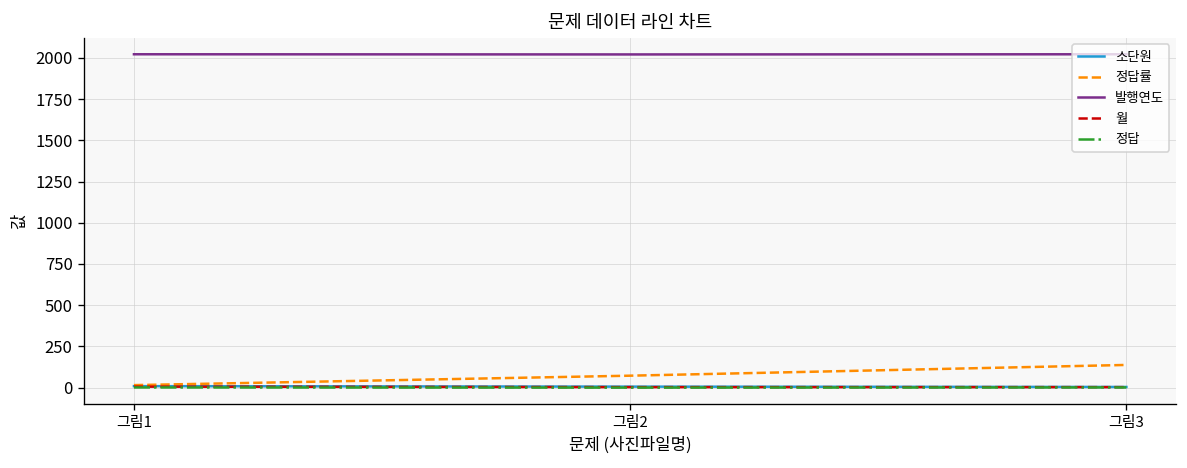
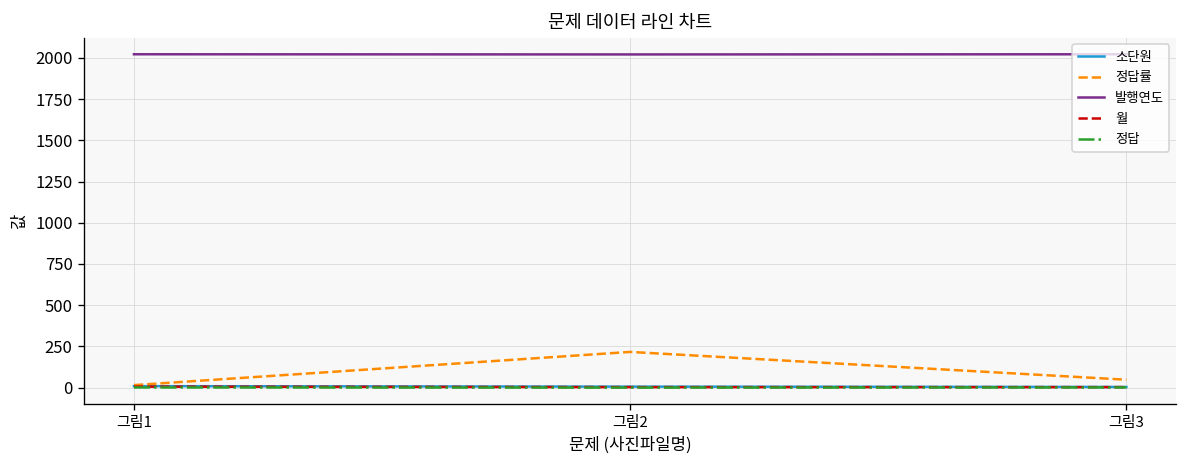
  {
    "정답률": {
-     "그림2": 70,
-     "그림3": 140
+     "그림2": 220,
+     "그림3": 50
    },
    "발행연도": {
      "그림1": 2020,
      "그림2": 2020
    }
  }
